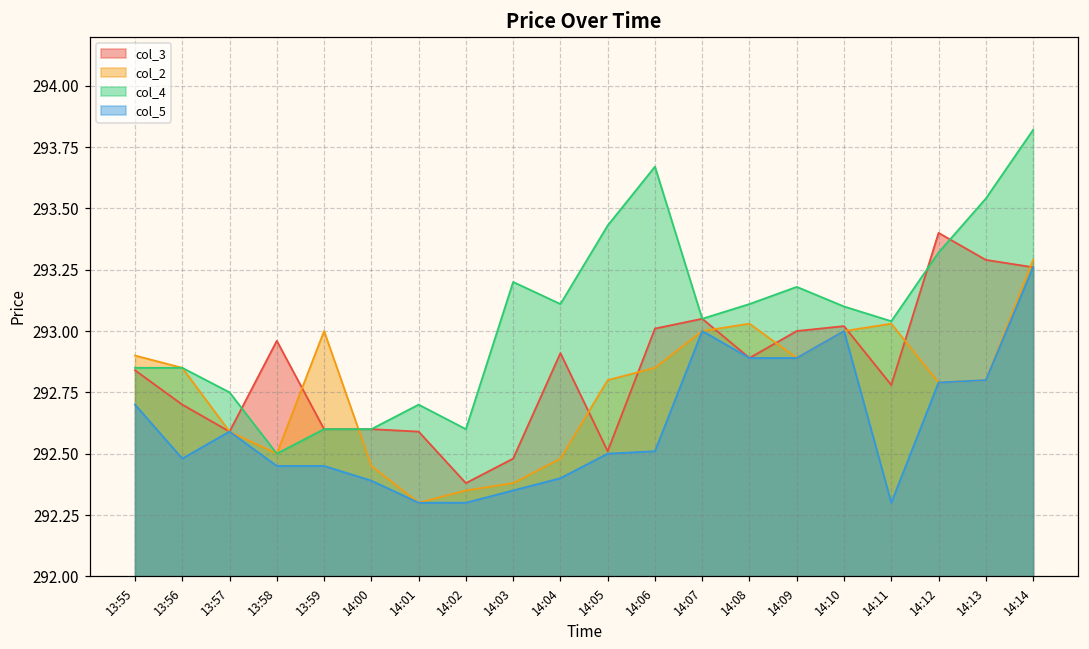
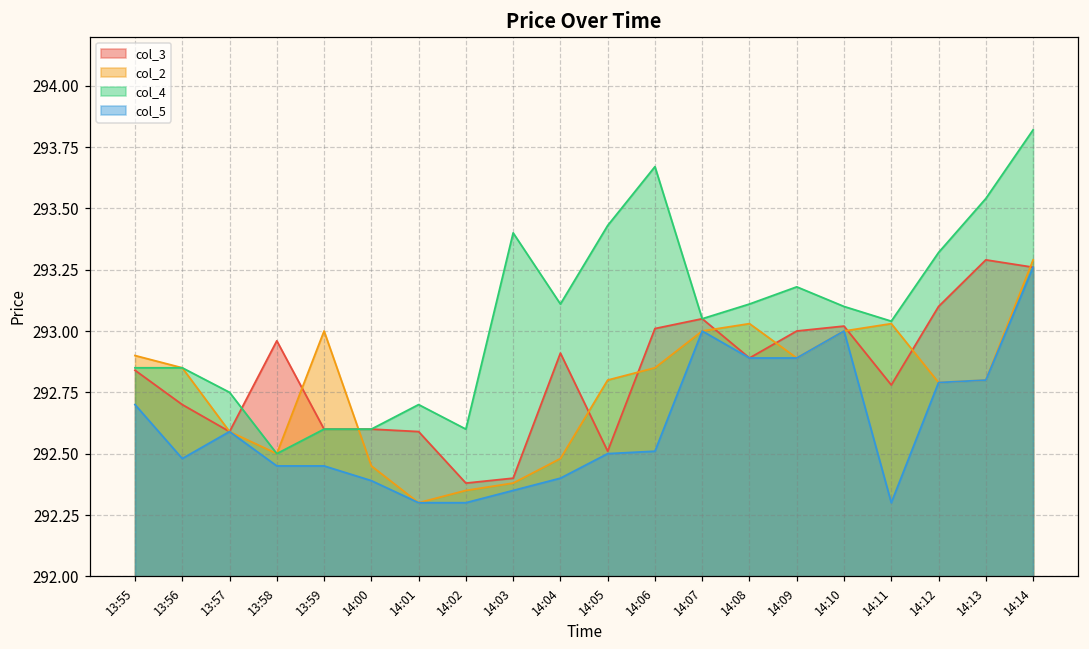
  {
    "col_3": {
      "13:56": 292.70,
      "13:58": 292.96,
      "14:01": 292.59,
      "14:02": 292.38,
-     "14:03": 292.48,
+     "14:03": 292.40,
      "14:04": 292.91,
      "14:06": 293.01,
      "14:09": 293.00,
      "14:10": 293.02,
      "14:11": 292.78,
-     "14:12": 293.4,
+     "14:12": 293.1,
      "14:13": 293.29
    },
    "col_2": {
      "13:55": 292.90,
      "13:59": 293.00,
      "14:00": 292.45,
      "14:02": 292.35,
      "14:03": 292.38,
      "14:04": 292.48,
      "14:05": 292.80,
      "14:06": 292.85,
      "14:08": 293.03,
      "14:14": 293.29
    },
    "col_4": {
      "13:57": 292.75,
      "14:01": 292.7,
      "14:02": 292.6,
-     "14:03": 293.2,
+     "14:03": 293.4,
      "14:04": 293.1,
      "14:05": 293.43,
      "14:06": 293.67,
      "14:08": 293.1,
      "14:09": 293.18,
      "14:10": 293.1,
      "14:12": 293.32,
      "14:13": 293.54,
      "14:14": 293.82
    },
    "col_5": {
      "13:55": 292.70,
      "13:56": 292.48,
      "13:58": 292.45,
      "13:59": 292.45,
      "14:00": 292.39,
      "14:02": 292.30,
      "14:03": 292.35,
      "14:04": 292.40,
      "14:06": 292.51,
      "14:11": 292.30
    }
  }
